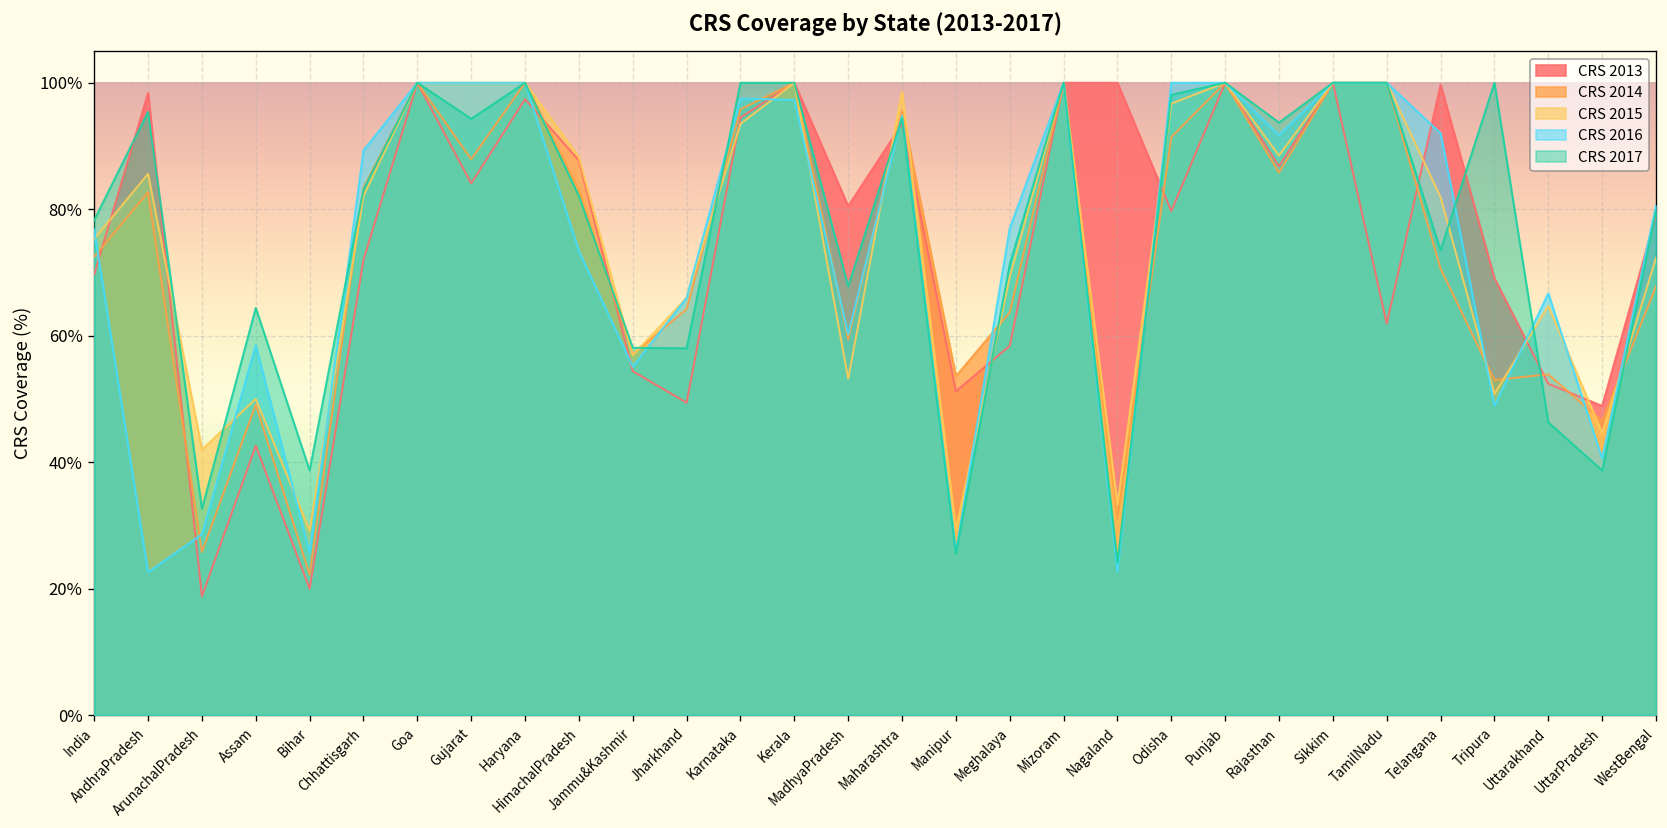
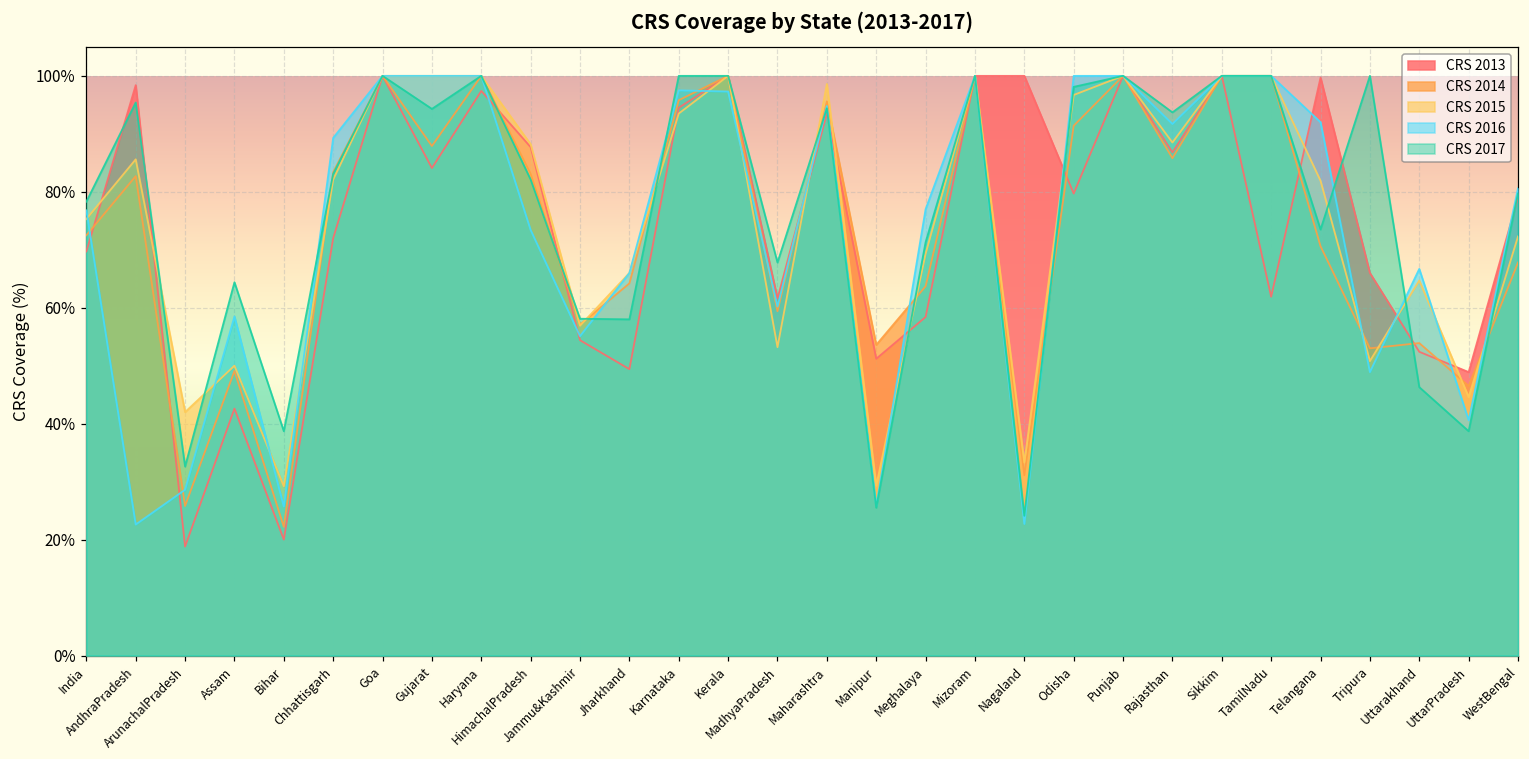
  {
    "CRS 2013": {
      "India": "70%",
      "AndhraPradesh": "98%",
      "ArunachalPradesh": "19%",
      "Assam": "43%",
      "Bihar": "20%",
      "Chhattisgarh": "72%",
      "Gujarat": "84%",
      "Haryana": "97%",
      "HimachalPradesh": "88%",
      "Jammu&Kashmir": "54%",
      "Jharkhand": "49%",
      "Karnataka": "95%",
-     "MadhyaPradesh": "81%",
+     "MadhyaPradesh": "62%",
      "Maharashtra": "94%",
      "Manipur": "51%",
      "Meghalaya": "58%",
      "Nagaland": "100%",
      "Odisha": "80%",
      "Rajasthan": "87%",
      "TamilNadu": "62%",
      "Telangana": "100%",
-     "Tripura": "69%",
+     "Tripura": "66%",
      "Uttarakhand": "52%",
      "UttarPradesh": "49%",
      "WestBengal": "79%"
    },
    "CRS 2016": {
      "India": "77%",
      "AndhraPradesh": "23%",
      "ArunachalPradesh": "29%",
      "Assam": "59%",
      "Bihar": "26%",
      "Chhattisgarh": "89%",
      "HimachalPradesh": "73%",
      "Jammu&Kashmir": "55%",
      "Karnataka": "98%",
      "Kerala": "97%",
      "MadhyaPradesh": "60%",
      "Meghalaya": "77%",
      "Nagaland": "23%",
      "Odisha": "100%",
      "Rajasthan": "92%",
      "Telangana": "92%",
      "Tripura": "49%",
      "Uttarakhand": "67%",
      "UttarPradesh": "41%",
      "WestBengal": "81%"
    },
    "CRS 2017": {
      "India": "78%",
      "AndhraPradesh": "95%",
      "ArunachalPradesh": "33%",
      "Assam": "64%",
      "Bihar": "39%",
      "Gujarat": "94%",
      "HimachalPradesh": "82%",
      "Jammu&Kashmir": "58%",
      "Jharkhand": "58%",
      "Karnataka": "100%",
      "MadhyaPradesh": "68%",
      "Meghalaya": "71%",
      "Nagaland": "24%",
      "Odisha": "98%",
      "Rajasthan": "94%",
      "Telangana": "74%",
      "Tripura": "100%",
      "Uttarakhand": "46%",
      "UttarPradesh": "39%",
      "WestBengal": "80%"
    }
  }
